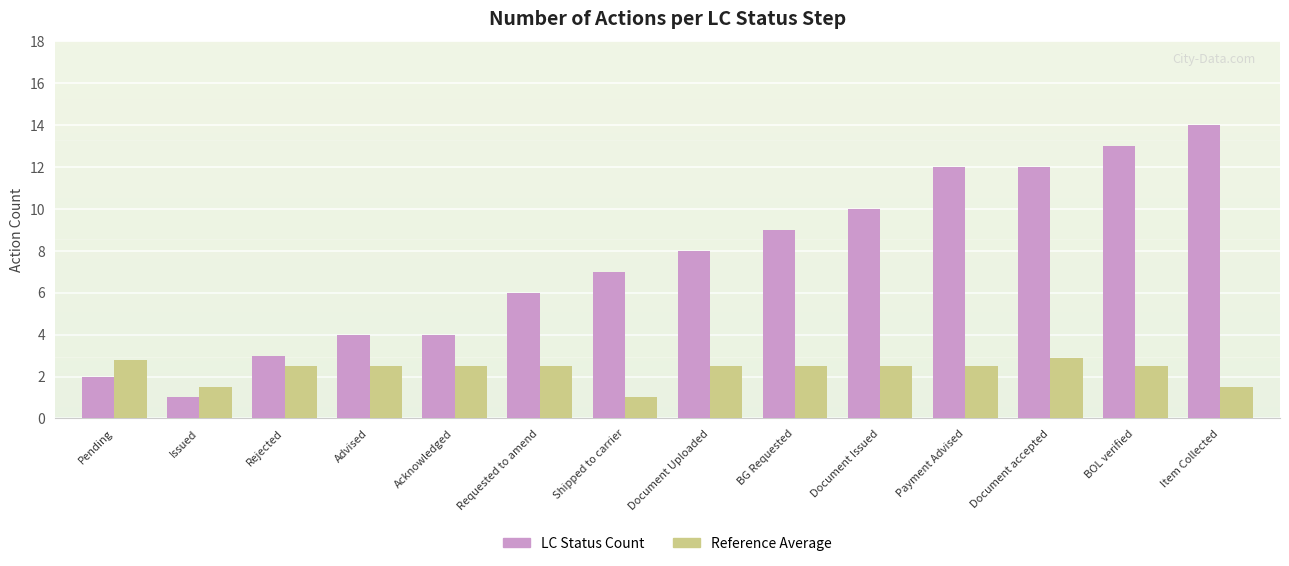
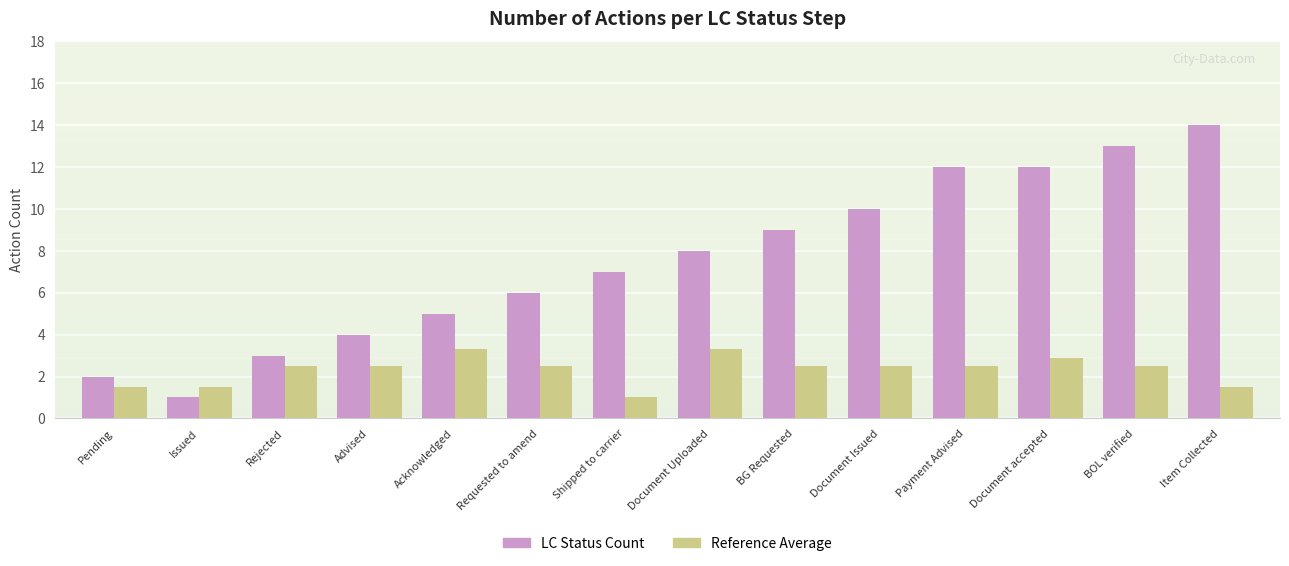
  {
    "LC Status Count": {
      "Pending": 2,
      "Issued": 1,
      "Rejected": 3,
      "Advised": 4,
-     "Acknowledged": 4,
+     "Acknowledged": 5,
      "Requested to amend": 6,
      "Shipped to carrier": 7,
      "Document Uploaded": 8,
      "BG Requested": 9,
      "Document Issued": 10,
      "Payment Advised": 12,
      "Document accepted": 12,
      "BOL verified": 13,
      "Item Collected": 14
    },
    "Reference Average": {
-     "Pending": 2.8,
+     "Pending": 1.5,
      "Issued": 1.5,
      "Rejected": 2.5,
      "Advised": 2.5,
-     "Acknowledged": 2.5,
+     "Acknowledged": 3.3,
      "Requested to amend": 2.5,
      "Shipped to carrier": 1.0,
-     "Document Uploaded": 2.5,
+     "Document Uploaded": 3.3,
      "BG Requested": 2.5,
      "Document Issued": 2.5,
      "Payment Advised": 2.5,
      "Document accepted": 2.9,
      "BOL verified": 2.5,
      "Item Collected": 1.5
    }
  }
